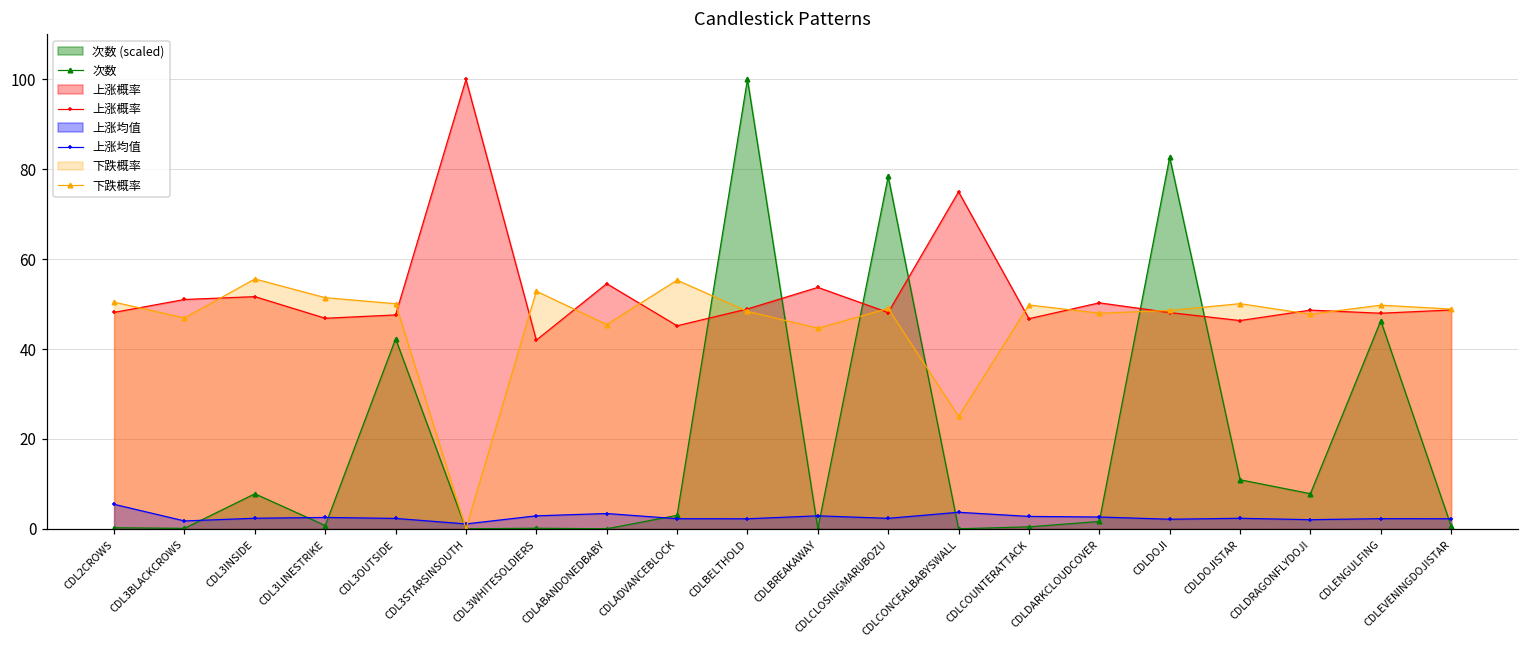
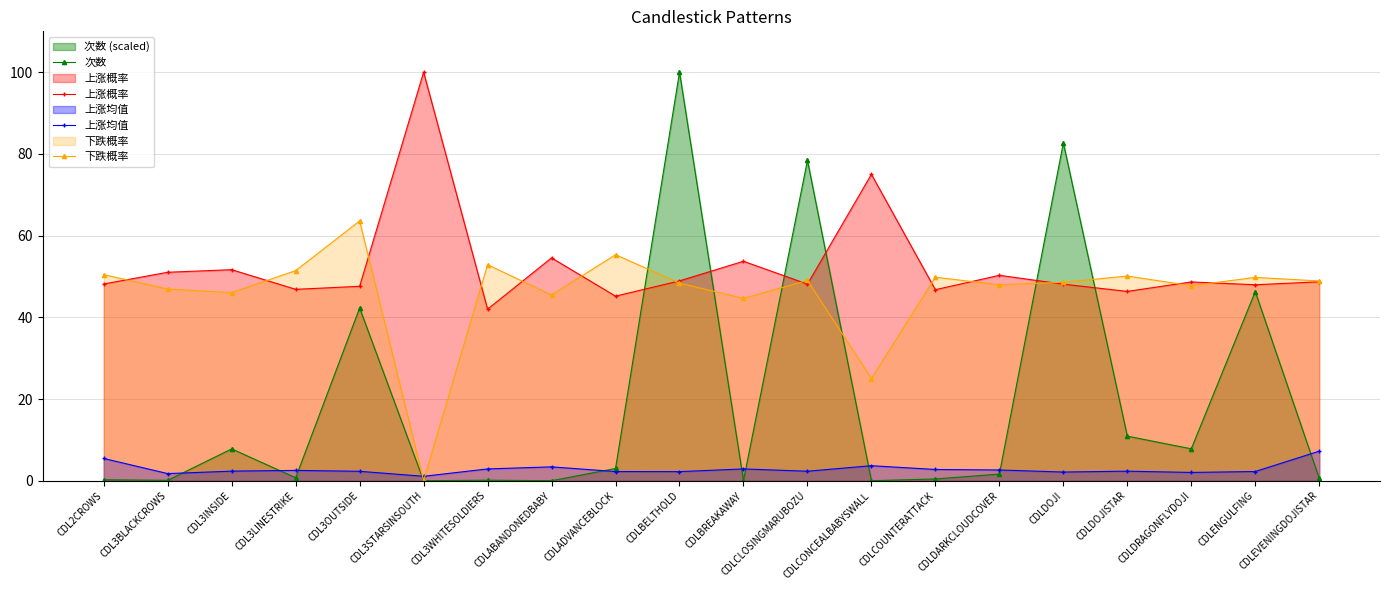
  {
    "次数 (scaled)": {
      "CDL2CROWS": 0,
      "CDL3BLACKCROWS": 0,
      "CDL3INSIDE": 8,
      "CDL3LINESTRIKE": 1,
      "CDL3OUTSIDE": 42,
      "CDL3WHITESOLDIERS": 0,
      "CDLABANDONEDBABY": 0,
      "CDLADVANCEBLOCK": 3,
      "CDLBELTHOLD": 100,
      "CDLBREAKAWAY": 0,
      "CDLCLOSINGMARUBOZU": 78,
      "CDLCONCEALBABYSWALL": 0,
      "CDLCOUNTERATTACK": 0,
      "CDLDARKCLOUDCOVER": 2,
      "CDLDOJI": 83,
      "CDLDOJISTAR": 11,
      "CDLDRAGONFLYDOJI": 8,
      "CDLENGULFING": 46,
      "CDLEVENINGDOJISTAR": 1
    },
    "上涨概率": {
      "CDL2CROWS": 48,
      "CDL3BLACKCROWS": 51,
      "CDL3INSIDE": 52,
      "CDL3LINESTRIKE": 47,
      "CDL3OUTSIDE": 48,
      "CDL3STARSINSOUTH": 100,
      "CDL3WHITESOLDIERS": 42,
      "CDLABANDONEDBABY": 55,
      "CDLADVANCEBLOCK": 45,
      "CDLBREAKAWAY": 54,
      "CDLCLOSINGMARUBOZU": 48,
      "CDLCONCEALBABYSWALL": 75,
      "CDLCOUNTERATTACK": 47,
      "CDLDARKCLOUDCOVER": 50,
      "CDLDOJISTAR": 46,
      "CDLDRAGONFLYDOJI": 49,
      "CDLENGULFING": 48
    },
    "上涨均值": {
      "CDL2CROWS": 5,
      "CDL3BLACKCROWS": 2,
      "CDL3INSIDE": 2,
      "CDL3LINESTRIKE": 3,
      "CDL3OUTSIDE": 2,
      "CDL3STARSINSOUTH": 1,
      "CDL3WHITESOLDIERS": 3,
      "CDLABANDONEDBABY": 3,
      "CDLADVANCEBLOCK": 2,
      "CDLBELTHOLD": 2,
      "CDLBREAKAWAY": 3,
      "CDLCLOSINGMARUBOZU": 2,
      "CDLCONCEALBABYSWALL": 4,
      "CDLCOUNTERATTACK": 3,
      "CDLDARKCLOUDCOVER": 3,
      "CDLDOJI": 2,
      "CDLDOJISTAR": 2,
      "CDLDRAGONFLYDOJI": 2,
      "CDLENGULFING": 2,
-     "CDLEVENINGDOJISTAR": 2
+     "CDLEVENINGDOJISTAR": 7
    },
    "下跌概率": {
      "CDL2CROWS": 50,
      "CDL3BLACKCROWS": 47,
-     "CDL3INSIDE": 56,
+     "CDL3INSIDE": 46,
      "CDL3LINESTRIKE": 51,
-     "CDL3OUTSIDE": 50,
+     "CDL3OUTSIDE": 64,
      "CDL3WHITESOLDIERS": 53,
      "CDLABANDONEDBABY": 45,
      "CDLADVANCEBLOCK": 55,
      "CDLBREAKAWAY": 45,
      "CDLCLOSINGMARUBOZU": 49,
      "CDLCONCEALBABYSWALL": 25,
      "CDLCOUNTERATTACK": 50,
      "CDLDARKCLOUDCOVER": 48,
      "CDLDOJISTAR": 50,
      "CDLDRAGONFLYDOJI": 48,
      "CDLENGULFING": 50
    }
  }
